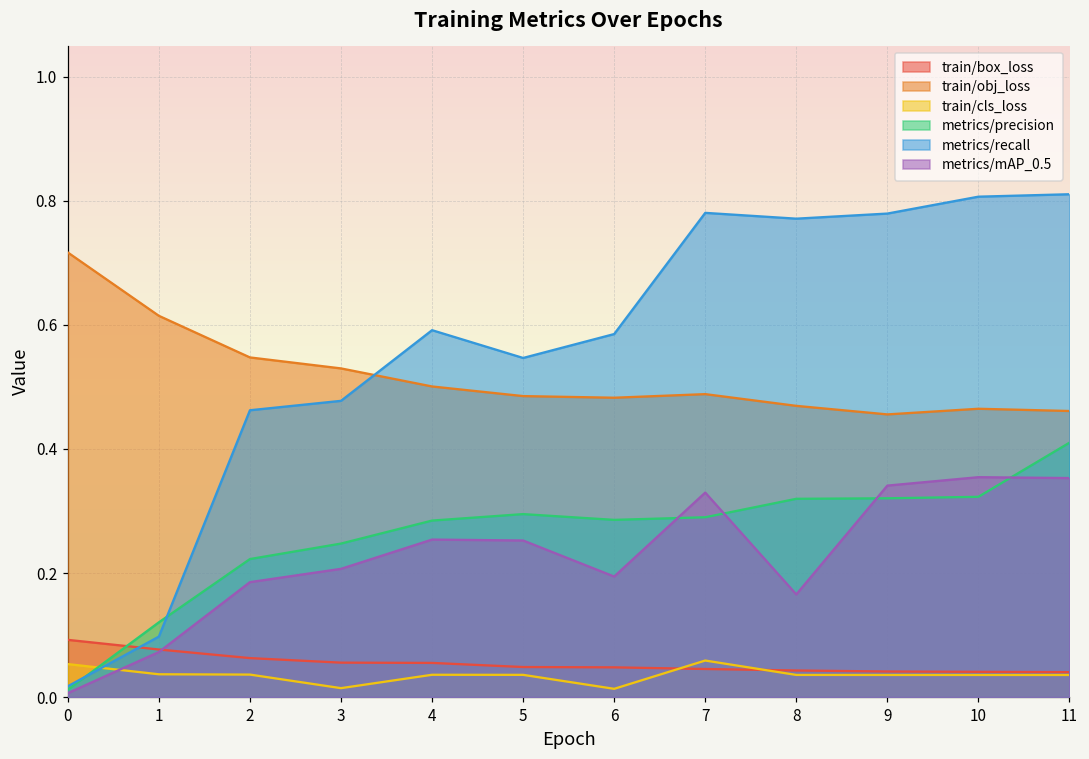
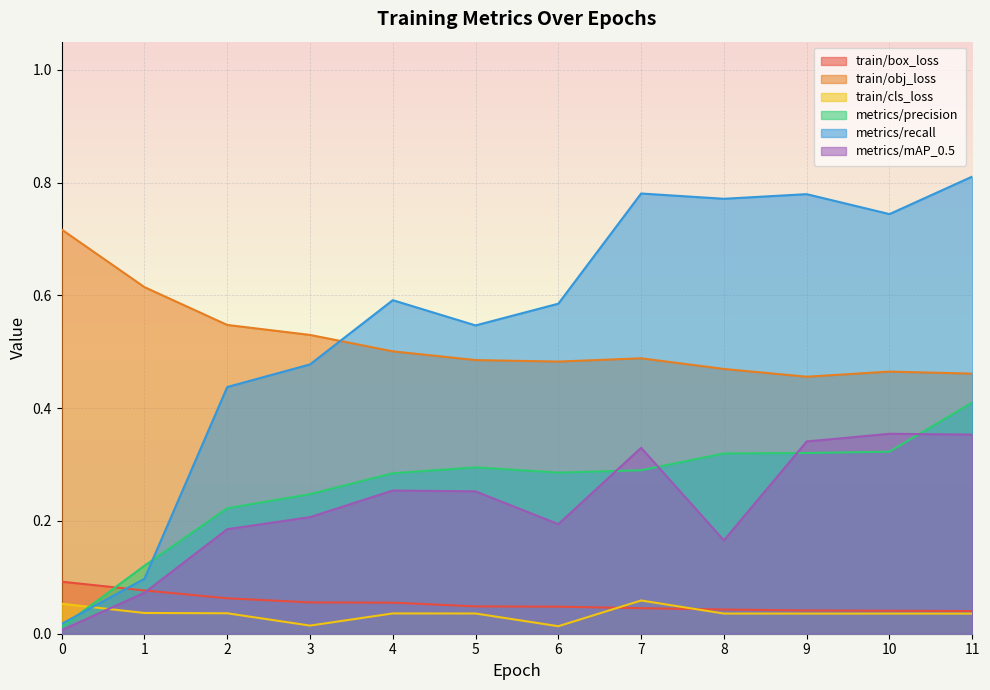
  {
    "train/cls_loss": {
      "0": 0.05,
      "1": 0.04,
      "2": 0.04,
      "3": 0.01,
      "4": 0.04,
      "5": 0.04,
      "6": 0.01,
      "7": 0.06,
      "8": 0.04,
      "9": 0.04,
      "10": 0.04
    },
    "metrics/precision": {
      "0": 0.01,
      "1": 0.12,
      "2": 0.22,
      "3": 0.25,
      "4": 0.28,
      "5": 0.30,
      "6": 0.29,
      "7": 0.29,
      "8": 0.32,
      "9": 0.32,
      "10": 0.32,
      "11": 0.41
    },
    "metrics/recall": {
      "0": 0.02,
      "1": 0.10,
-     "2": 0.46,
+     "2": 0.44,
      "3": 0.48,
      "4": 0.59,
      "5": 0.55,
      "6": 0.59,
      "7": 0.78,
      "8": 0.77,
      "9": 0.78,
-     "10": 0.81,
+     "10": 0.74,
      "11": 0.81
    },
    "metrics/mAP_0.5": {
      "0": 0.01,
      "2": 0.19,
      "3": 0.21,
      "4": 0.25,
      "5": 0.25,
      "6": 0.19,
      "7": 0.33,
      "8": 0.17,
      "9": 0.34,
      "10": 0.35,
      "11": 0.35
    }
  }
